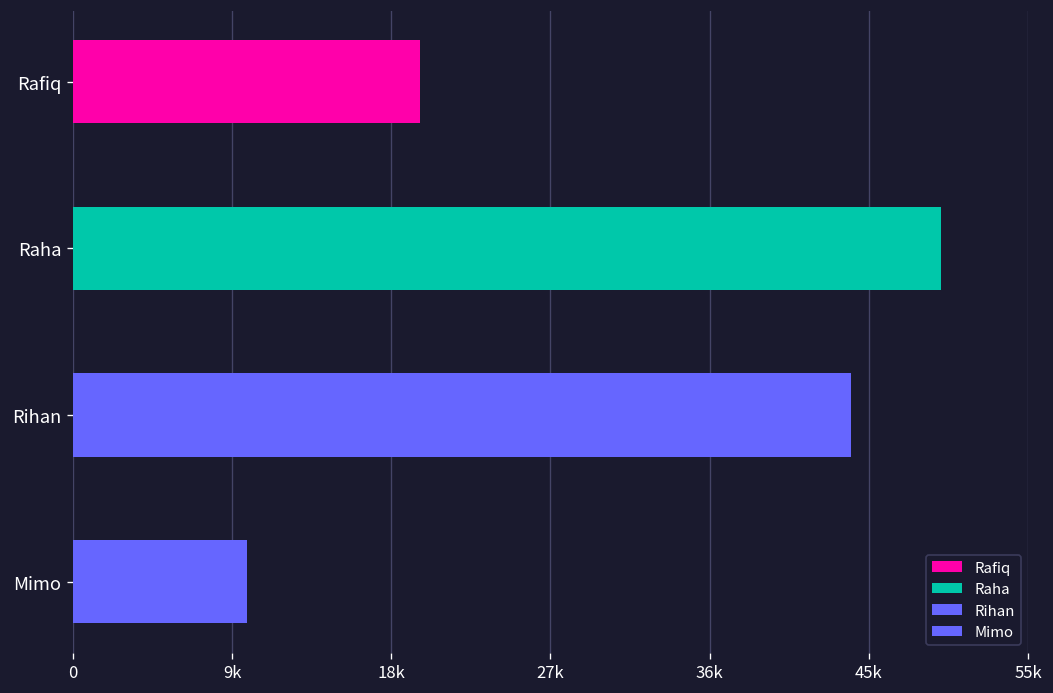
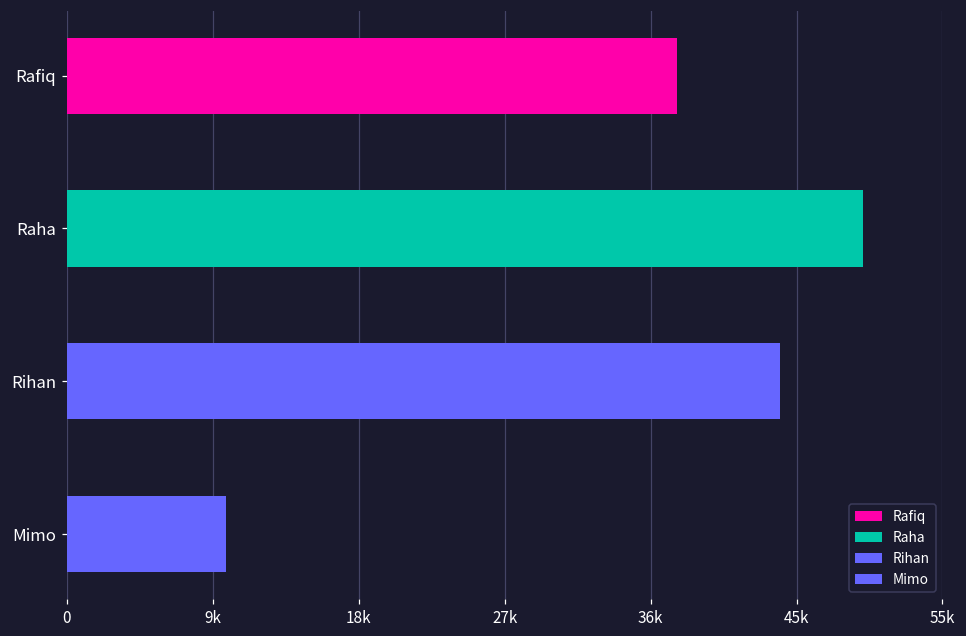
  {
-   "Rafiq": 20000,
+   "Rafiq": 38300,
    "Raha": 50000,
    "Rihan": 44800,
    "Mimo": 10000
  }
